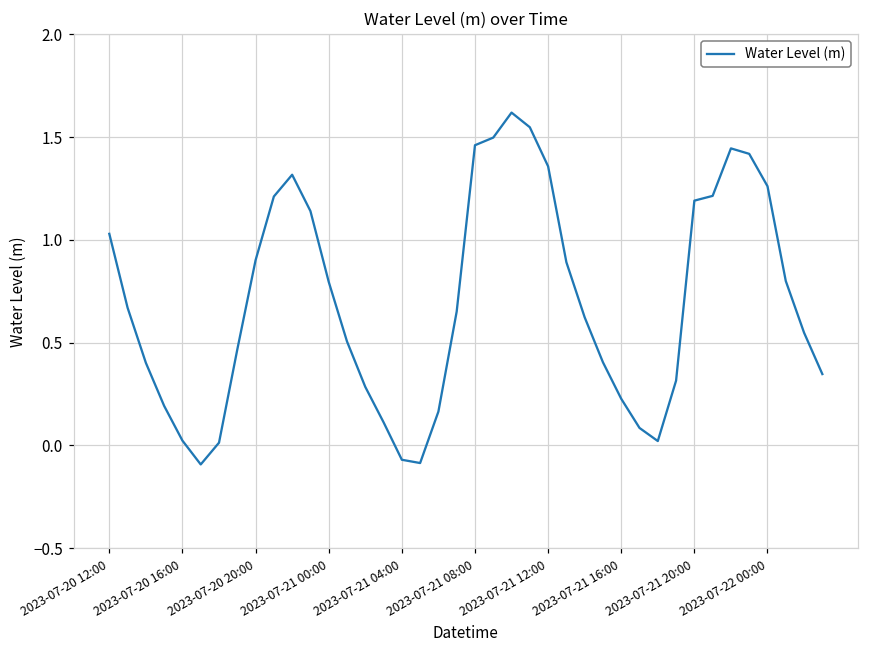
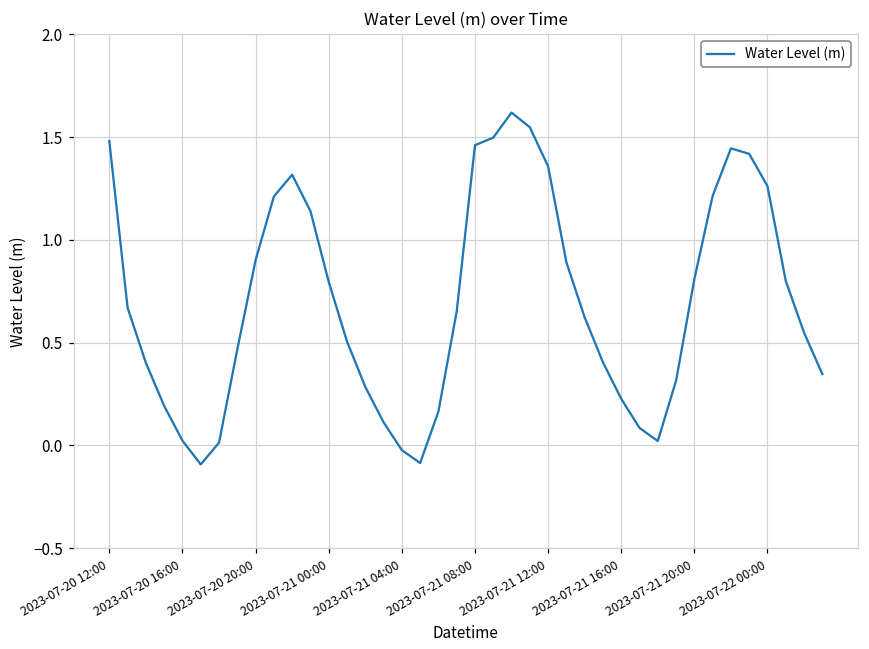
  {
-   "2023-07-20 12:00": 1.03,
+   "2023-07-20 12:00": 1.48,
    "2023-07-20 16:00": 0.02,
    "2023-07-20 20:00": 0.90,
    "2023-07-21 00:00": 0.80,
-   "2023-07-21 04:00": -0.07,
+   "2023-07-21 04:00": -0.02,
    "2023-07-21 08:00": 1.46,
    "2023-07-21 12:00": 1.36,
    "2023-07-21 16:00": 0.23,
-   "2023-07-21 20:00": 1.19,
+   "2023-07-21 20:00": 0.81,
    "2023-07-22 00:00": 1.26
  }
